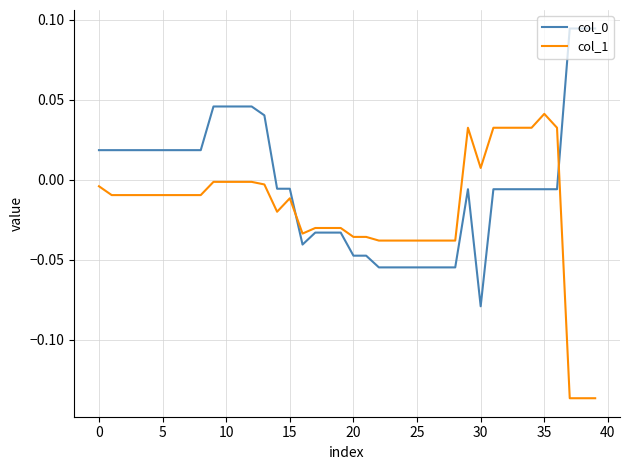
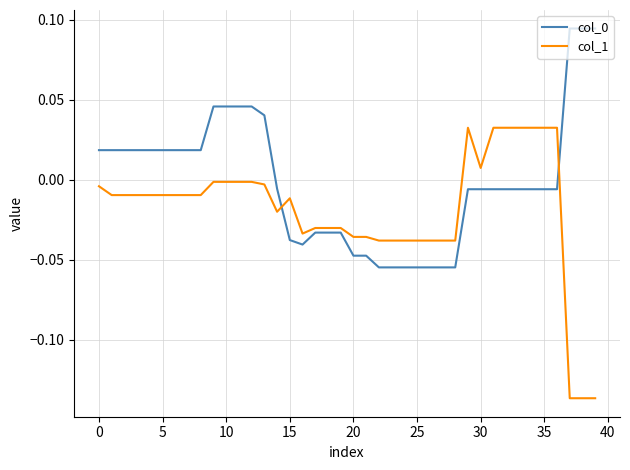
  {
    "col_0": {
      "0": 0.019,
      "5": 0.019,
      "10": 0.046,
-     "15": -0.006,
+     "15": -0.038,
      "20": -0.047,
      "25": -0.055,
-     "30": -0.079,
+     "30": -0.006,
      "35": -0.006
    },
    "col_1": {
      "0": -0.004,
      "5": -0.009,
      "10": -0.001,
      "15": -0.011,
      "20": -0.036,
      "25": -0.038,
      "30": 0.007,
-     "35": 0.041
+     "35": 0.033
    }
  }
